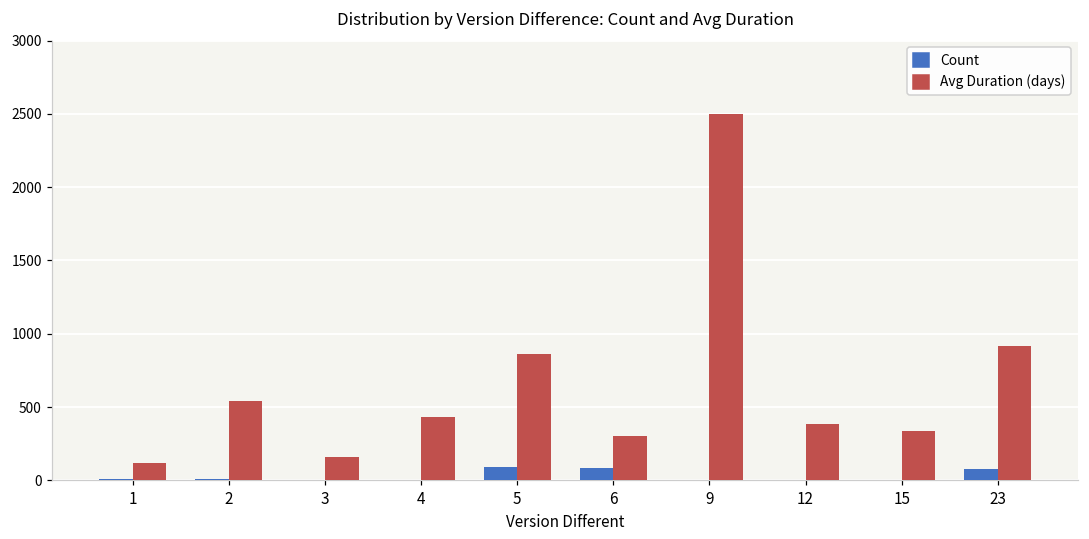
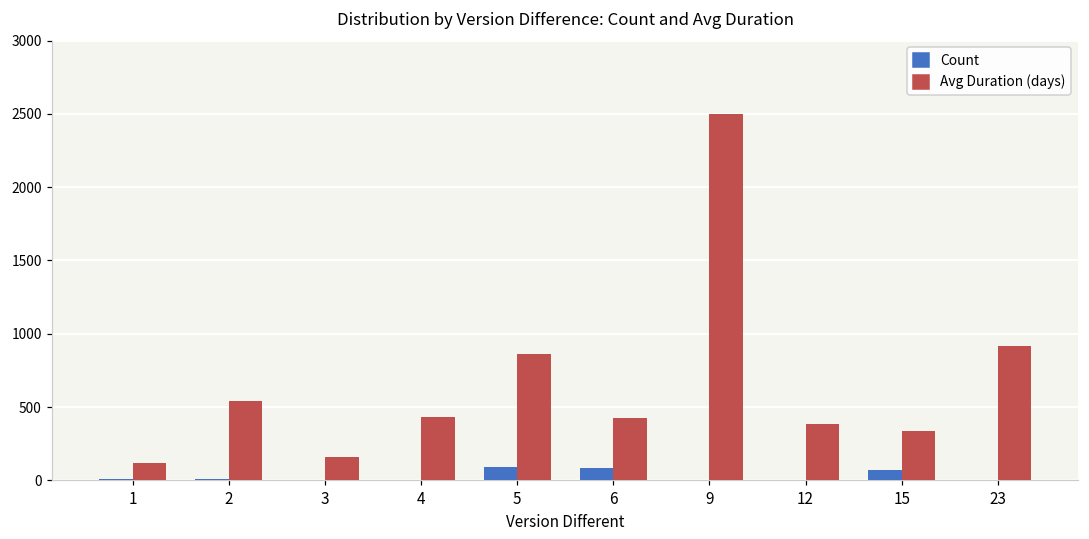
  {
    "Count": {
      "5": 90,
      "6": 90,
-     "15": 0,
-     "23": 80
+     "15": 70,
+     "23": 0
    },
    "Avg Duration (days)": {
      "1": 120,
      "2": 540,
      "3": 160,
      "4": 430,
      "5": 860,
-     "6": 300,
+     "6": 430,
      "9": 2500,
      "12": 380,
      "15": 340,
      "23": 910
    }
  }
